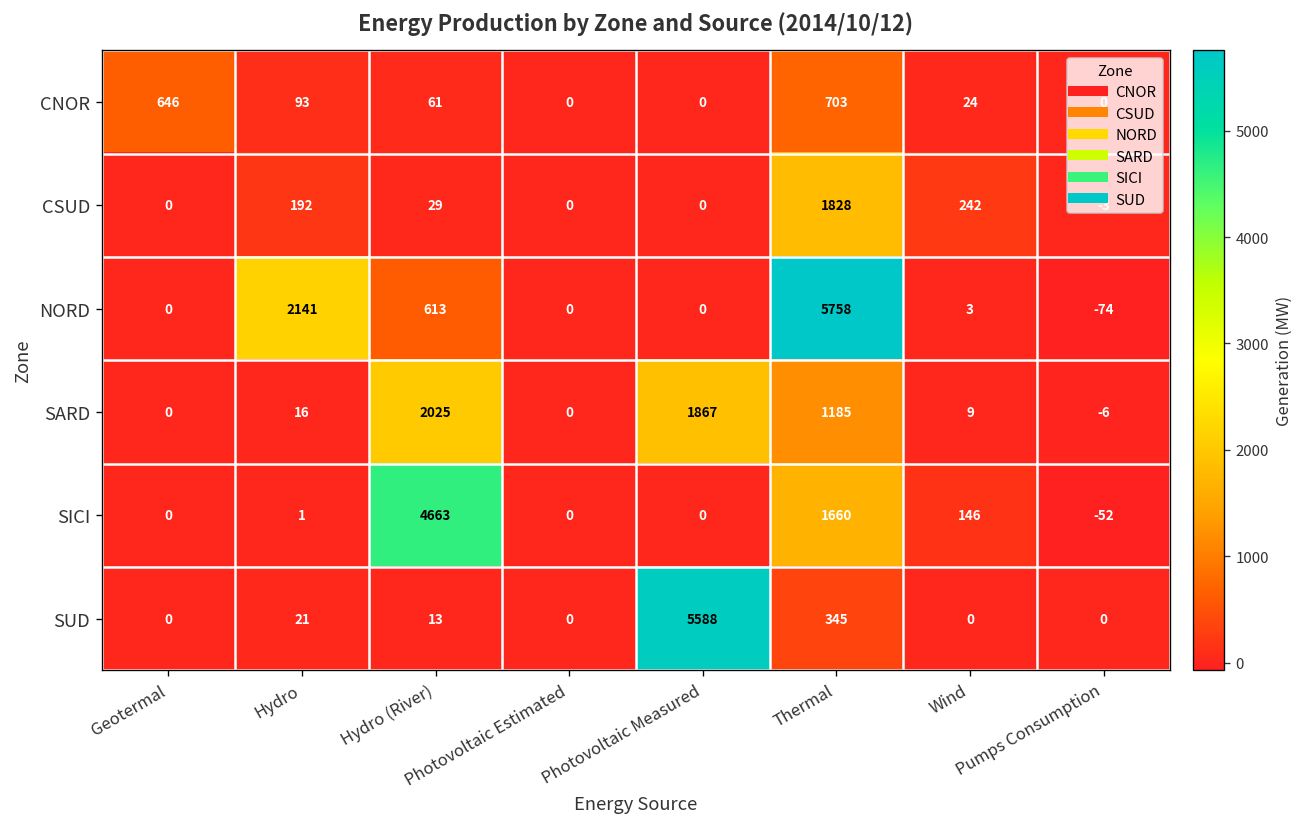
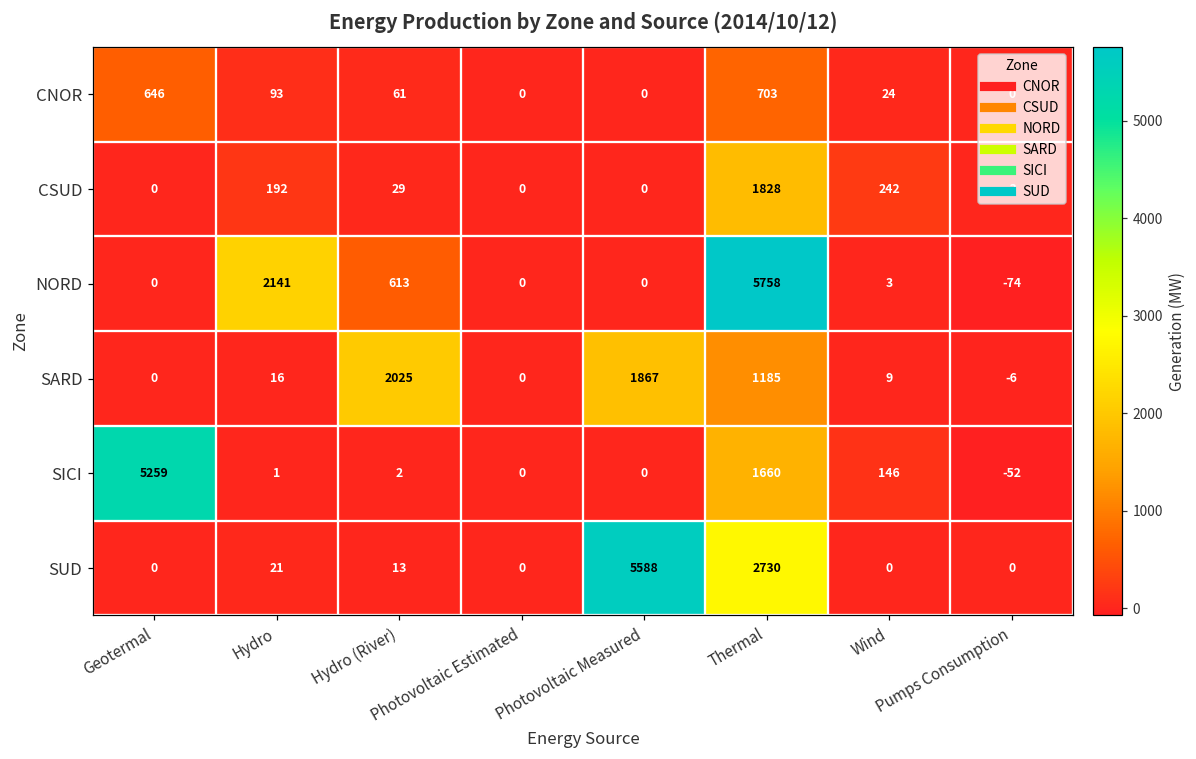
  {
    "CNOR": {
      "Geotermal": 646,
      "Hydro": 93,
      "Hydro (River)": 61,
      "Photovoltaic Estimated": 0,
      "Photovoltaic Measured": 0,
      "Thermal": 703,
      "Wind": 24
    },
    "CSUD": {
      "Geotermal": 0,
      "Hydro": 192,
      "Hydro (River)": 29,
      "Photovoltaic Estimated": 0,
      "Photovoltaic Measured": 0,
      "Thermal": 1828,
      "Wind": 242
    },
    "NORD": {
      "Geotermal": 0,
      "Hydro": 2141,
      "Hydro (River)": 613,
      "Photovoltaic Estimated": 0,
      "Photovoltaic Measured": 0,
      "Thermal": 5758,
      "Wind": 3,
      "Pumps Consumption": -74
    },
    "SARD": {
      "Geotermal": 0,
      "Hydro": 16,
      "Hydro (River)": 2025,
      "Photovoltaic Estimated": 0,
      "Photovoltaic Measured": 1867,
      "Thermal": 1185,
      "Wind": 9,
      "Pumps Consumption": -6
    },
    "SICI": {
-     "Geotermal": 0,
+     "Geotermal": 5259,
      "Hydro": 1,
-     "Hydro (River)": 4663,
+     "Hydro (River)": 2,
      "Photovoltaic Estimated": 0,
      "Photovoltaic Measured": 0,
      "Thermal": 1660,
      "Wind": 146,
      "Pumps Consumption": -52
    },
    "SUD": {
      "Geotermal": 0,
      "Hydro": 21,
      "Hydro (River)": 13,
      "Photovoltaic Estimated": 0,
      "Photovoltaic Measured": 5588,
-     "Thermal": 345,
+     "Thermal": 2730,
      "Wind": 0,
      "Pumps Consumption": 0
    }
  }
